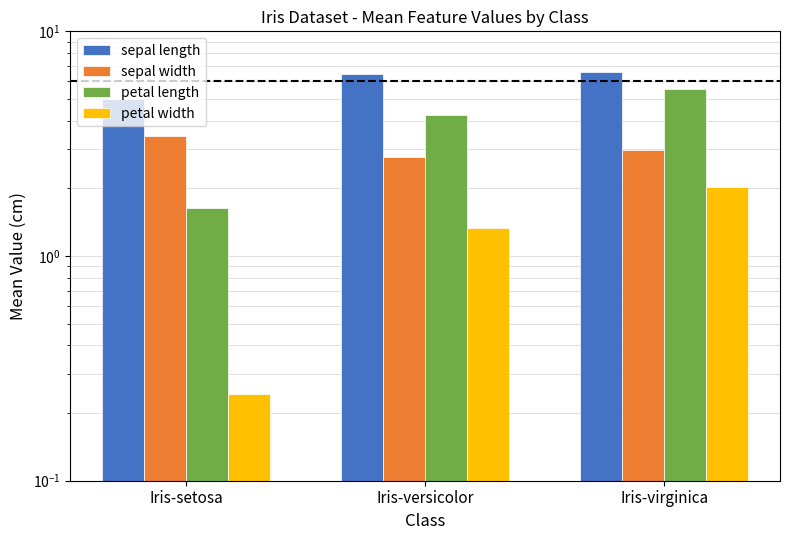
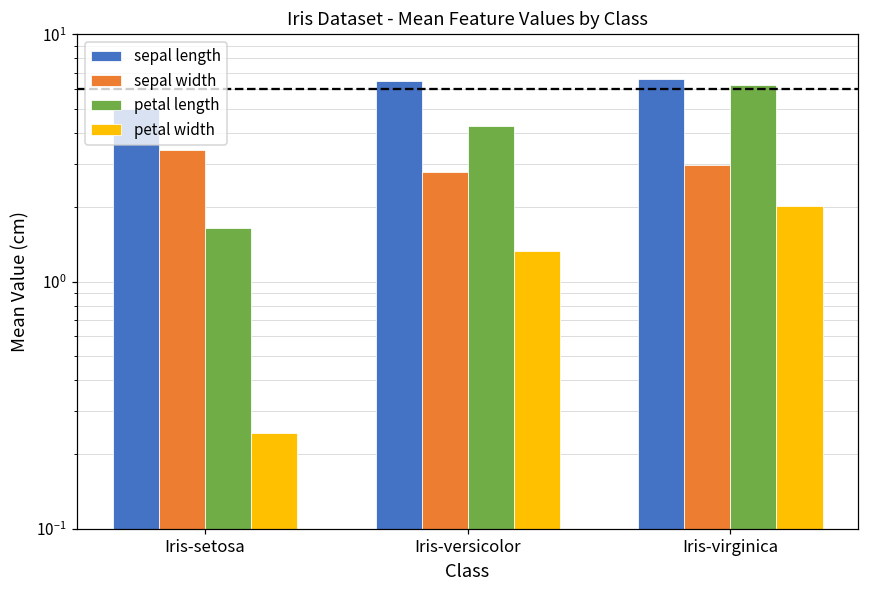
  {
    "sepal length": {
      "Iris-versicolor": 6.5,
      "Iris-virginica": 6.6
    },
    "sepal width": {
      "Iris-setosa": 3.4,
      "Iris-versicolor": 2.8,
      "Iris-virginica": 3.0
    },
    "petal length": {
      "Iris-setosa": 1.6,
      "Iris-versicolor": 4.3,
-     "Iris-virginica": 5.6
+     "Iris-virginica": 6.2
    },
    "petal width": {
      "Iris-setosa": 0.24,
      "Iris-versicolor": 1.3,
      "Iris-virginica": 2.0
    }
  }
